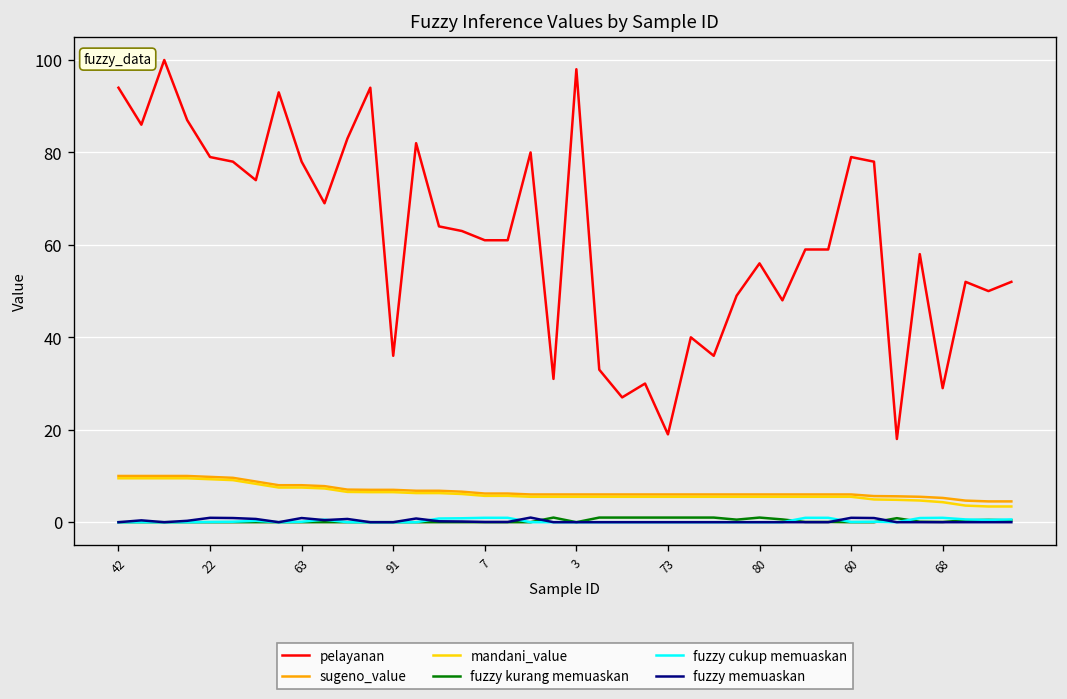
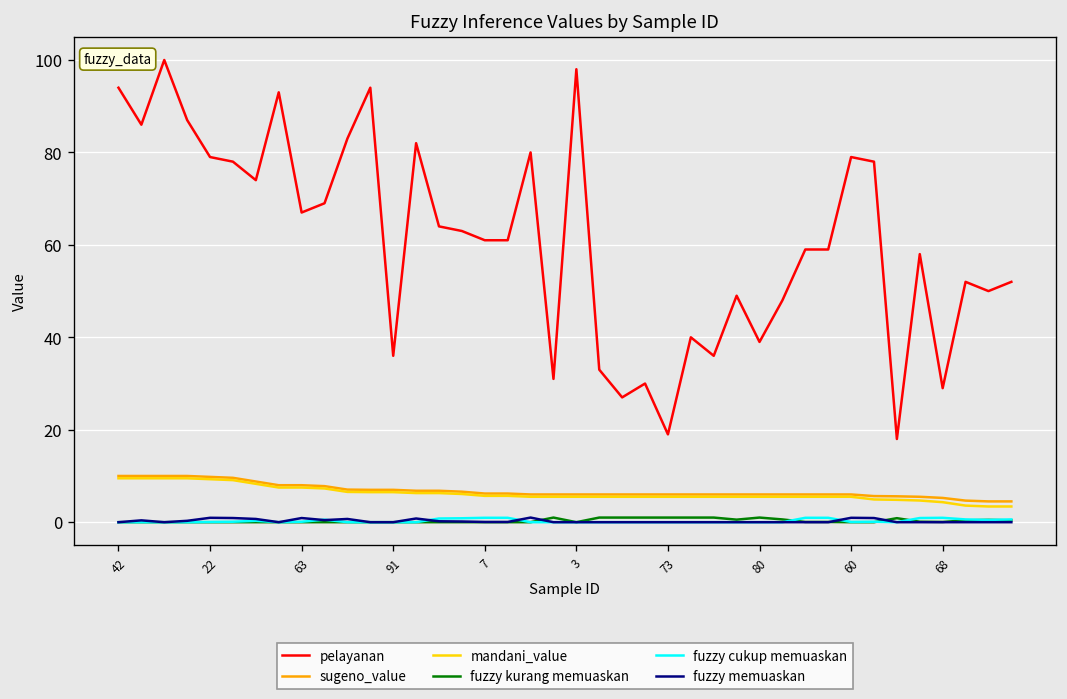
  {
    "pelayanan": {
      "42": 94,
-     "63": 78,
+     "63": 67,
      "91": 36,
      "73": 19,
-     "80": 56,
+     "80": 39,
      "60": 79,
      "68": 29
    },
    "fuzzy kurang memuaskan": {
      "73": 1,
      "80": 1
    },
    "fuzzy cukup memuaskan": {
      "68": 1
    },
    "fuzzy memuaskan": {
      "63": 1,
      "60": 1
    }
  }
